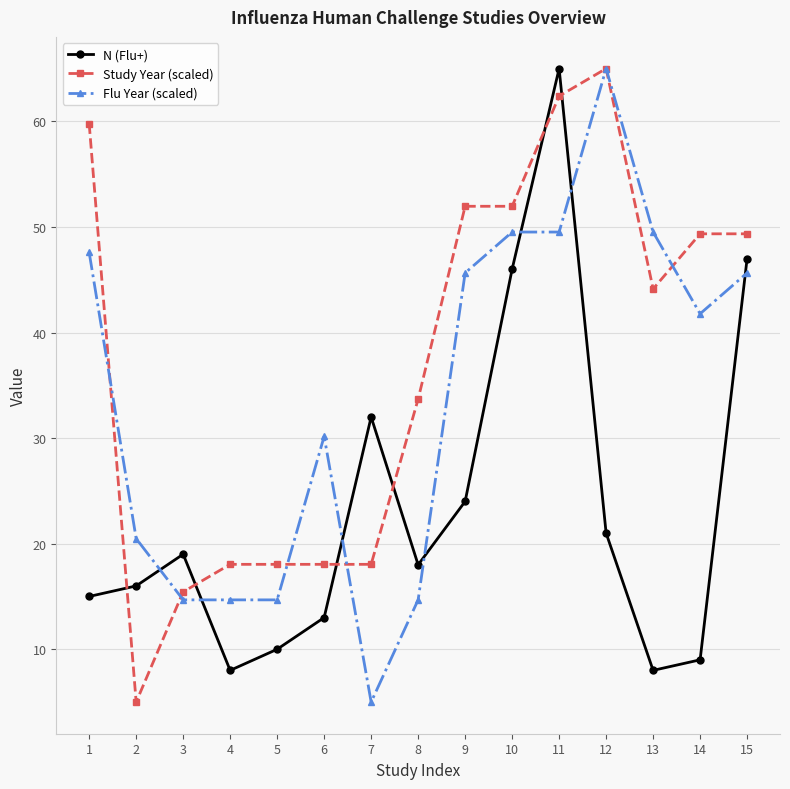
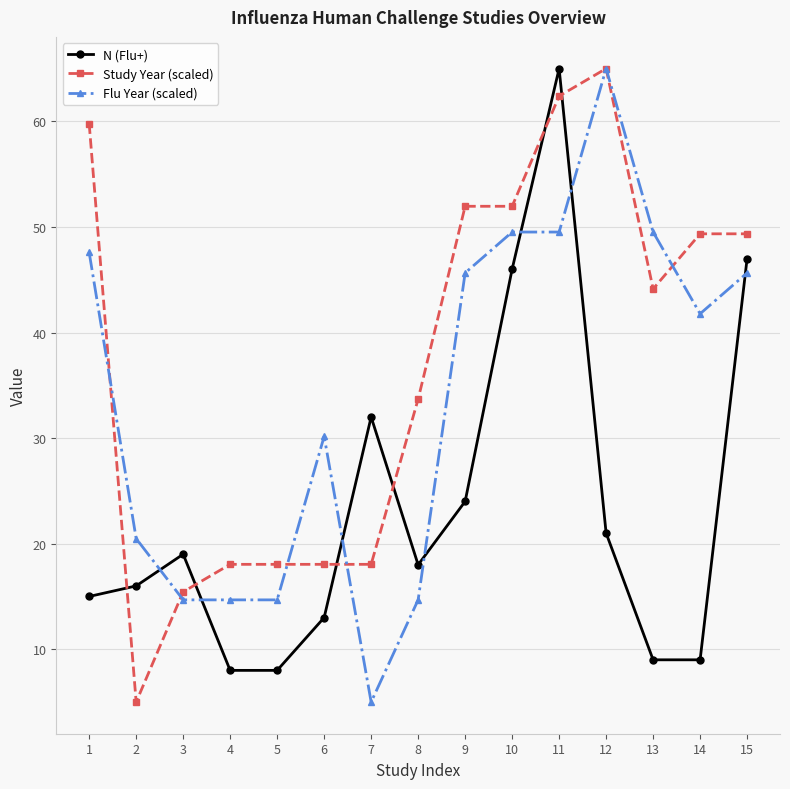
  {
    "N (Flu+)": {
      "1": 15,
      "2": 16,
      "3": 19,
      "4": 8,
-     "5": 10,
+     "5": 8,
      "6": 13,
      "7": 32,
      "8": 18,
      "9": 24,
      "10": 46,
      "11": 65,
      "12": 21,
-     "13": 8,
+     "13": 9,
      "14": 9,
      "15": 47
    },
    "Study Year (scaled)": {
      "1": 60,
      "2": 5,
      "3": 15.4,
      "4": 18,
      "5": 18,
      "6": 18,
      "7": 18,
      "8": 33.7,
      "9": 52,
      "10": 52,
      "11": 62.4,
      "13": 44,
      "14": 49.3,
      "15": 49.3
    },
    "Flu Year (scaled)": {
      "1": 47.6,
      "2": 20.5,
      "3": 14.7,
      "4": 14.7,
      "5": 14.7,
      "6": 30,
      "7": 5,
      "8": 14.7,
      "9": 45.6,
      "10": 49.5,
      "11": 49.5,
      "13": 49.5,
      "14": 42,
      "15": 45.6
    }
  }
